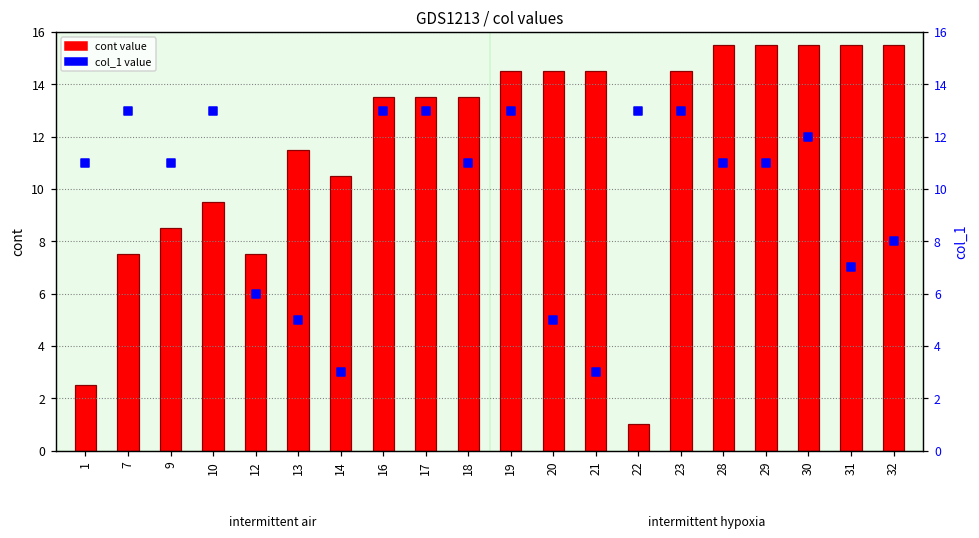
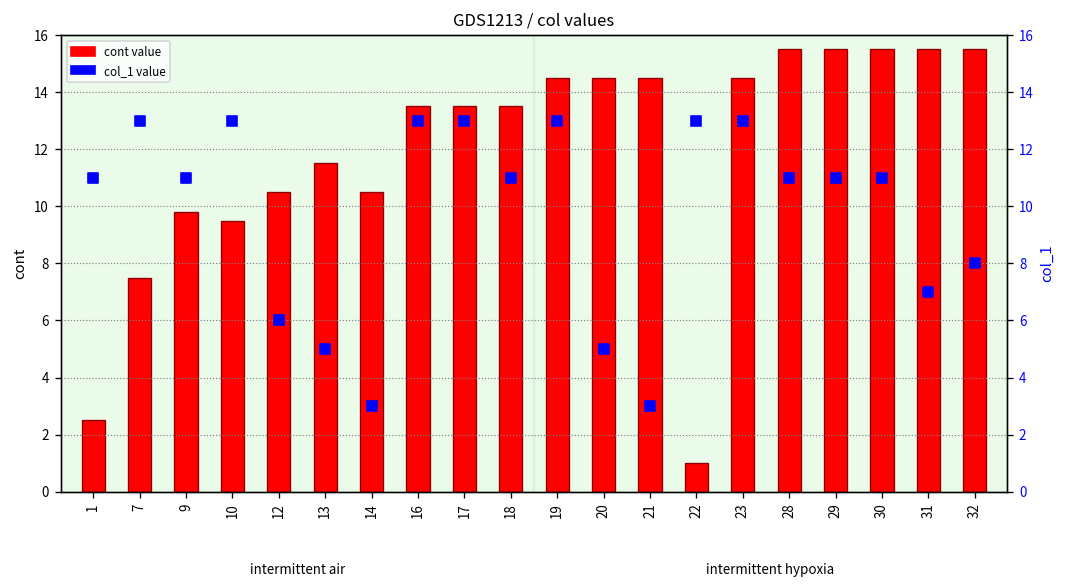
  {
    "cont value": {
      "1": 2.5,
      "7": 7.5,
-     "9": 8.5,
+     "9": 9.8,
      "10": 9.5,
-     "12": 7.5,
+     "12": 10.5,
      "13": 11.5,
      "14": 10.5,
      "16": 13.5,
      "17": 13.5,
      "18": 13.5,
      "19": 14.5,
      "20": 14.5,
      "21": 14.5,
      "22": 1.0,
      "23": 14.5,
      "28": 15.5,
      "29": 15.5,
      "30": 15.5,
      "31": 15.5,
      "32": 15.5
    },
    "col_1 value": {
-     "30": 12
+     "30": 11
    }
  }
